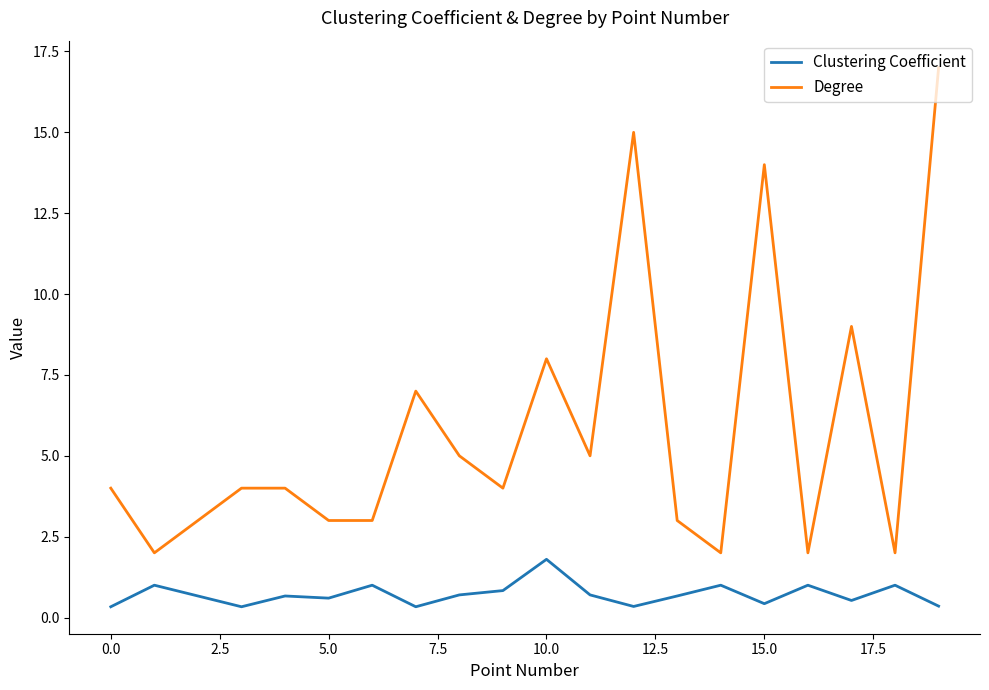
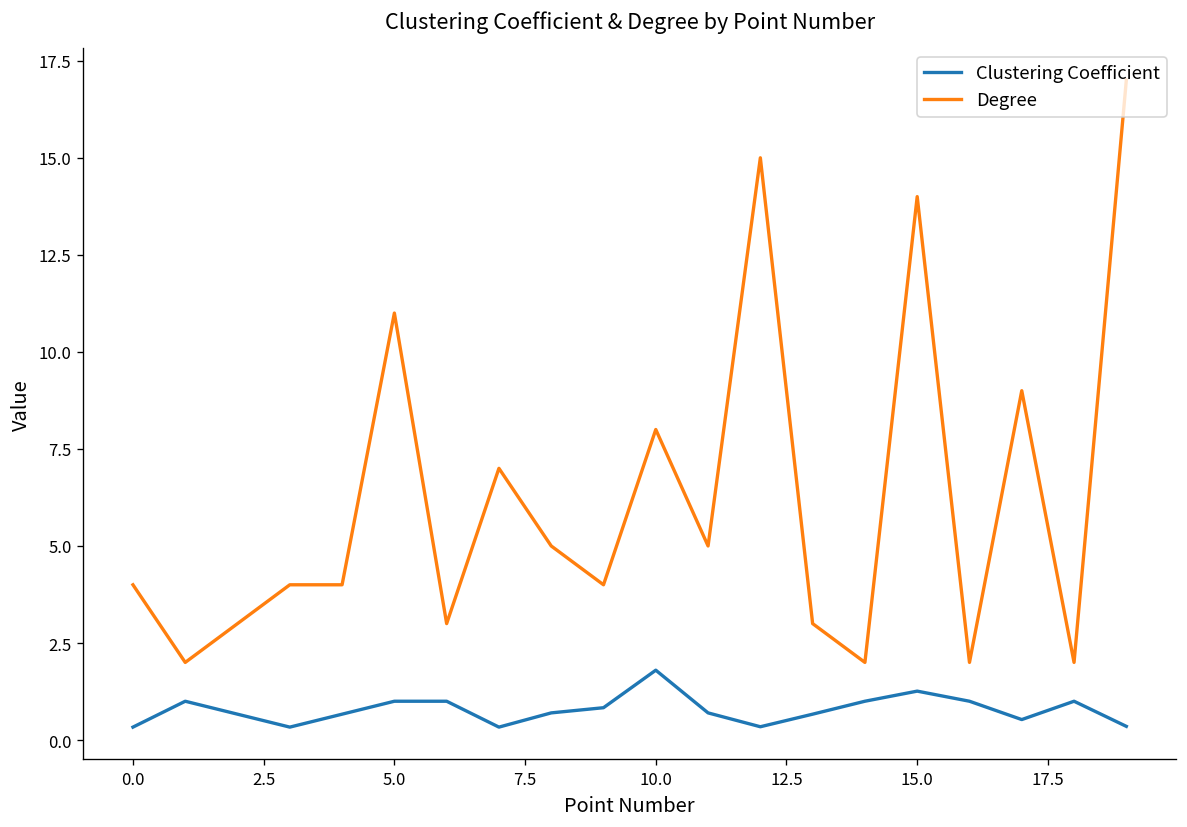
  {
    "Clustering Coefficient": {
      "0.0": 0.3,
-     "5.0": 0.6,
+     "5.0": 1.0,
      "10.0": 1.8,
-     "15.0": 0.4
+     "15.0": 1.3
    },
    "Degree": {
      "0.0": 4,
-     "5.0": 3,
+     "5.0": 11,
      "10.0": 8,
      "15.0": 14
    }
  }
